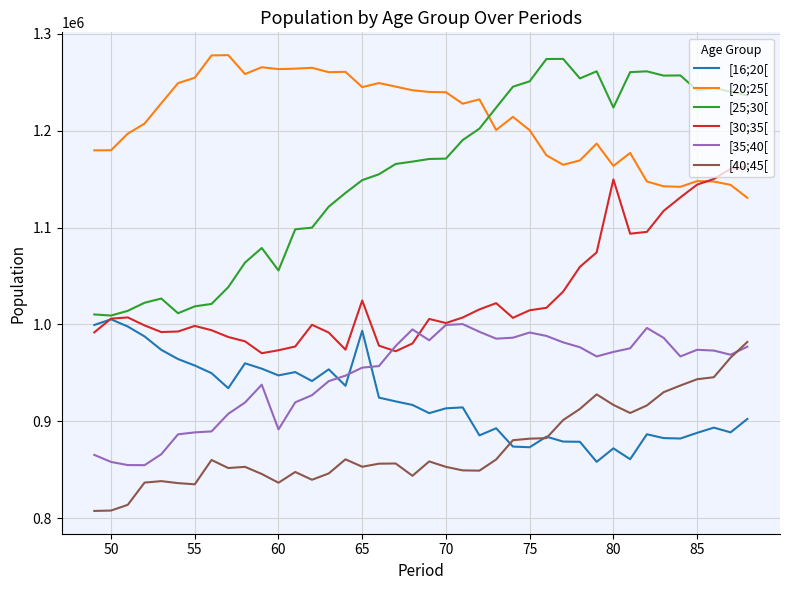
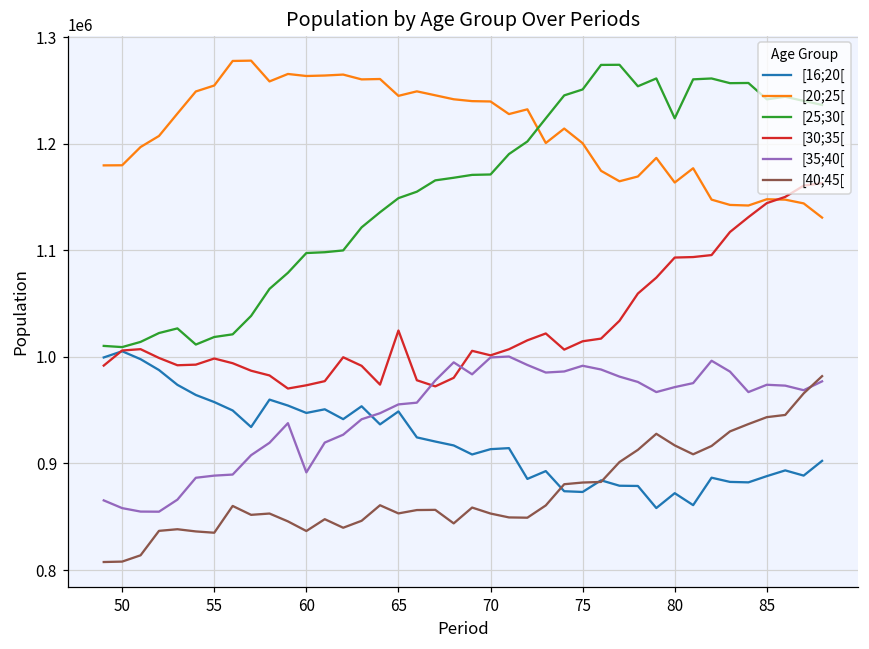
  {
    "[16;20[": {
      "55": 960000,
      "60": 950000,
-     "65": 990000,
+     "65": 950000,
      "70": 910000,
      "75": 870000,
      "80": 870000,
      "85": 890000
    },
    "[20;25[": {
      "50": 1180000,
      "55": 1250000,
      "60": 1260000,
      "65": 1240000,
      "70": 1240000,
      "75": 1200000,
      "80": 1160000,
      "85": 1150000
    },
    "[25;30[": {
      "50": 1010000,
      "55": 1020000,
-     "60": 1060000,
+     "60": 1100000,
      "65": 1150000,
      "70": 1170000,
      "75": 1250000,
      "80": 1220000
    },
    "[30;35[": {
      "55": 1000000,
      "60": 970000,
      "65": 1020000,
      "75": 1010000,
-     "80": 1150000,
+     "80": 1090000,
      "85": 1140000
    },
    "[35;40[": {
      "50": 860000,
      "55": 890000,
      "60": 890000,
      "65": 960000,
      "75": 990000,
      "80": 970000,
      "85": 970000
    },
    "[40;45[": {
      "50": 810000,
      "55": 840000,
      "60": 840000,
      "65": 850000,
      "70": 850000,
      "75": 880000,
      "80": 920000,
      "85": 940000
    }
  }
